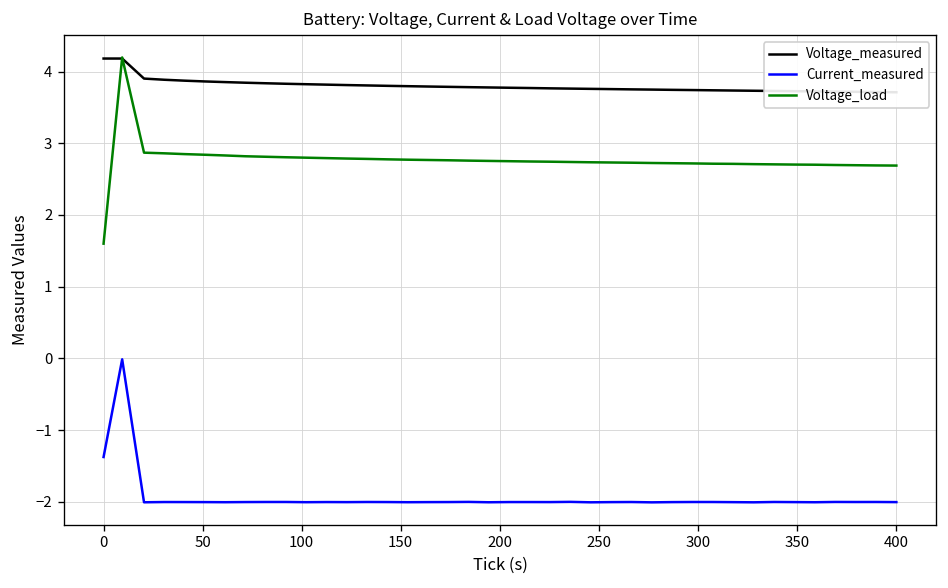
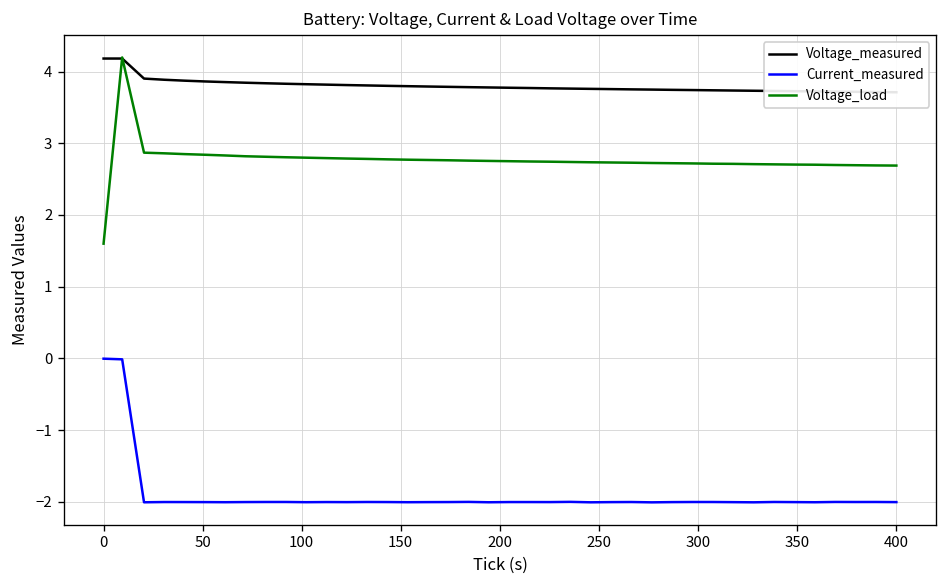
  {
    "Voltage_measured": {
      "0": 4.2
    },
    "Current_measured": {
-     "0": -1.4
+     "0": 0.0
    },
    "Voltage_load": {
      "0": 1.6
    }
  }
